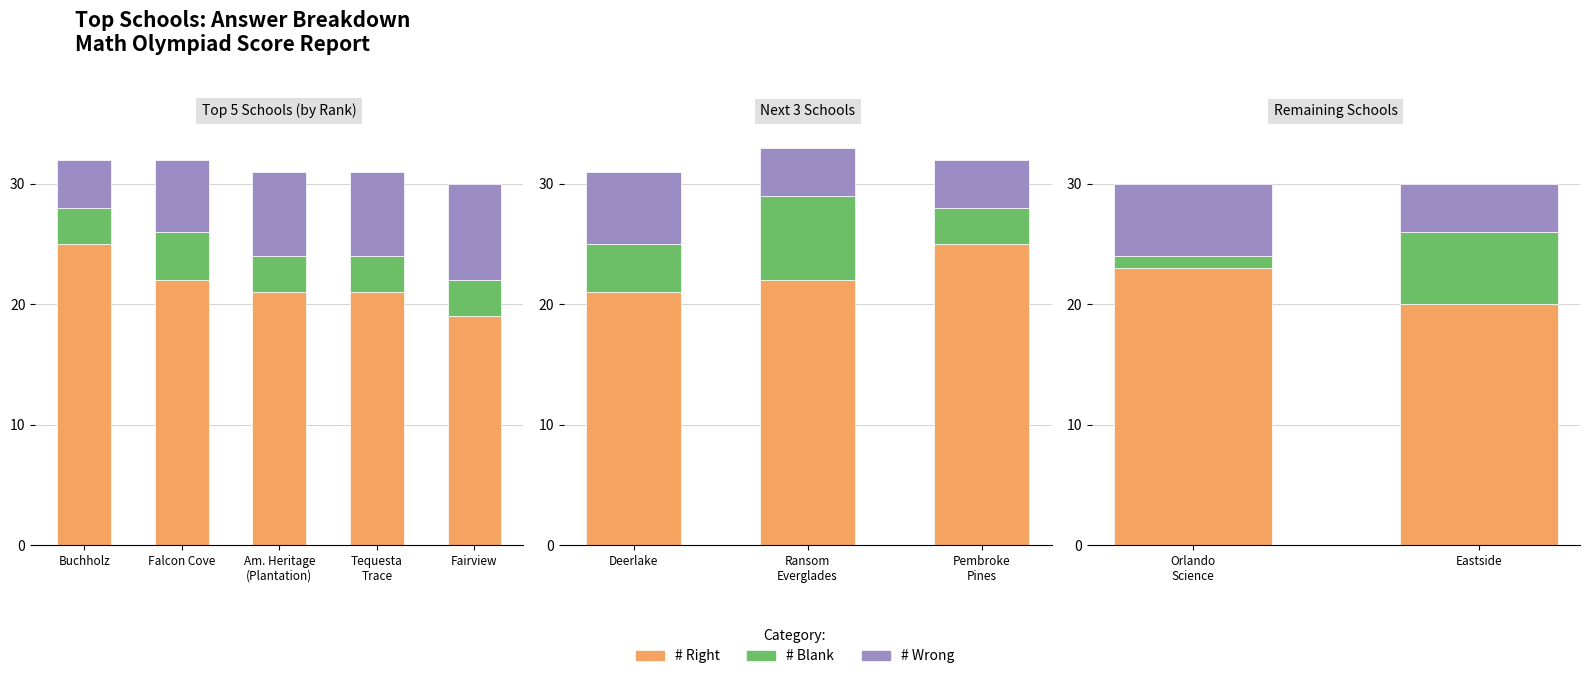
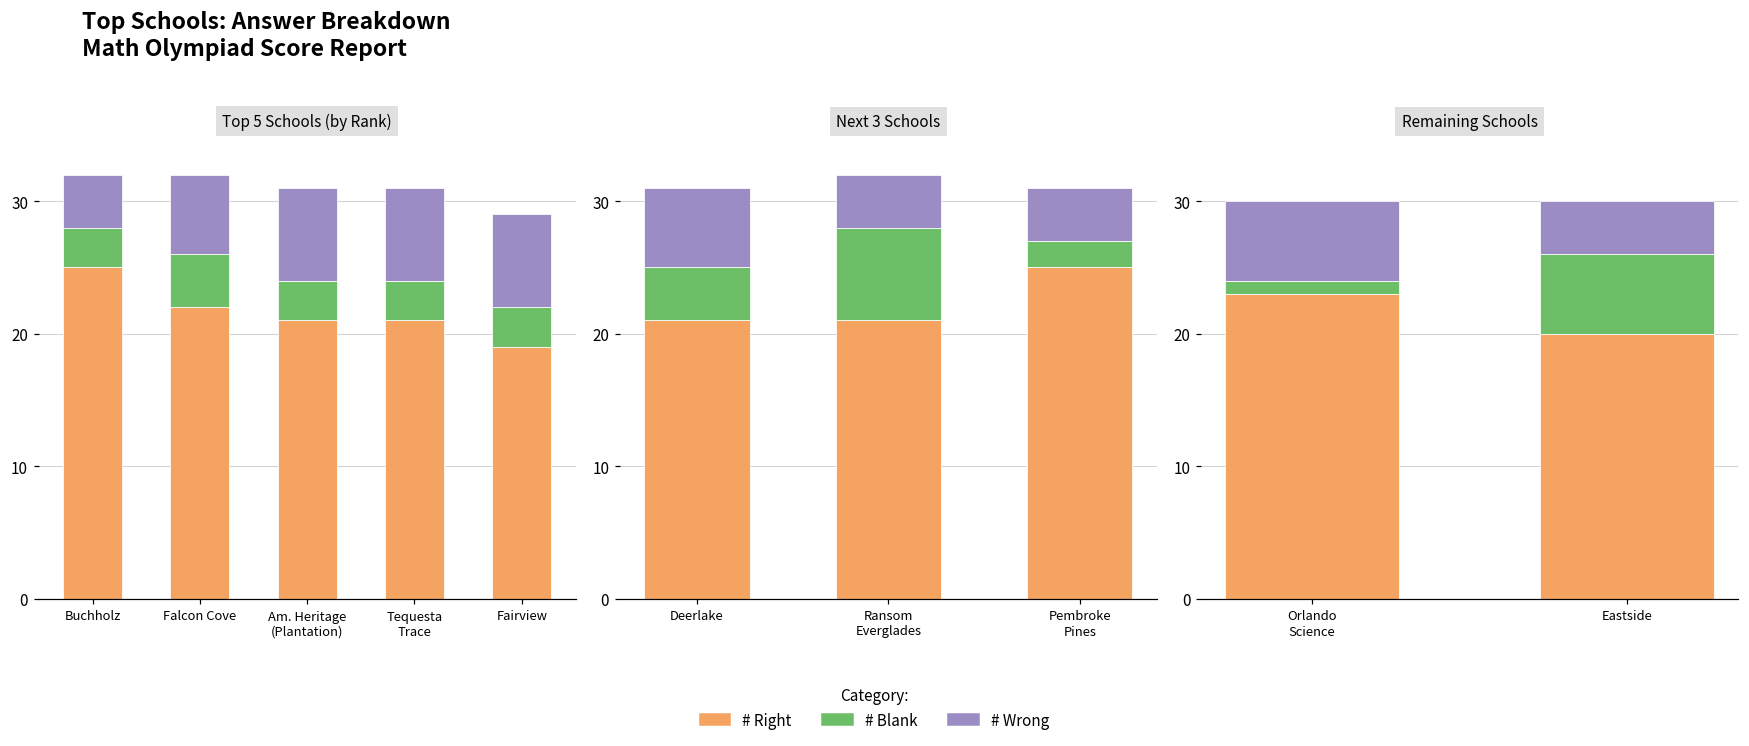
  {
    "Top 5 Schools (by Rank)": {
      "# Right": {
        "Buchholz": 25,
        "Falcon Cove": 22,
        "Am. Heritage (Plantation)": 21,
        "Tequesta Trace": 21,
        "Fairview": 19
      },
      "# Blank": {
        "Buchholz": 3,
        "Falcon Cove": 4,
        "Am. Heritage (Plantation)": 3,
        "Tequesta Trace": 3,
        "Fairview": 3
      },
      "# Wrong": {
        "Buchholz": 4,
        "Falcon Cove": 6,
        "Am. Heritage (Plantation)": 7,
        "Tequesta Trace": 7,
-       "Fairview": 8
+       "Fairview": 7
      }
    },
    "Next 3 Schools": {
      "# Right": {
        "Deerlake": 21,
-       "Ransom Everglades": 22,
+       "Ransom Everglades": 21,
        "Pembroke Pines": 25
      },
      "# Blank": {
        "Deerlake": 4,
        "Ransom Everglades": 7,
-       "Pembroke Pines": 3
+       "Pembroke Pines": 2
      },
      "# Wrong": {
        "Deerlake": 6,
        "Ransom Everglades": 4,
        "Pembroke Pines": 4
      }
    },
    "Remaining Schools": {
      "# Right": {
        "Orlando Science": 23.0,
        "Eastside": 20.0
      },
      "# Blank": {
        "Orlando Science": 1.0,
        "Eastside": 6.0
      },
      "# Wrong": {
        "Orlando Science": 6.0,
        "Eastside": 4.0
      }
    }
  }
